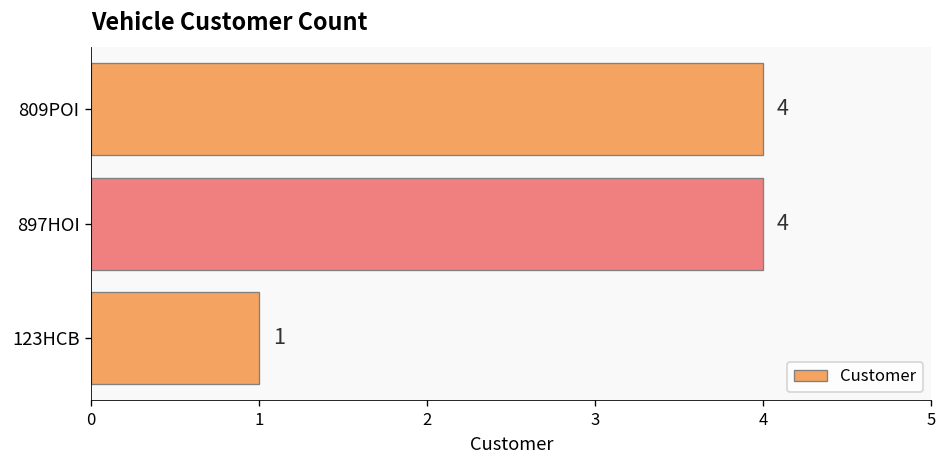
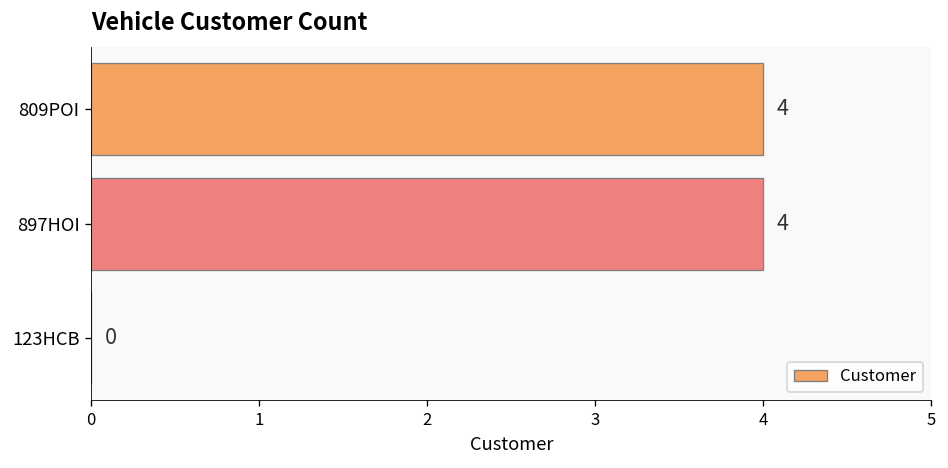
  {
    "809POI": 4,
    "897HOI": 4,
-   "123HCB": 1
+   "123HCB": 0
  }
